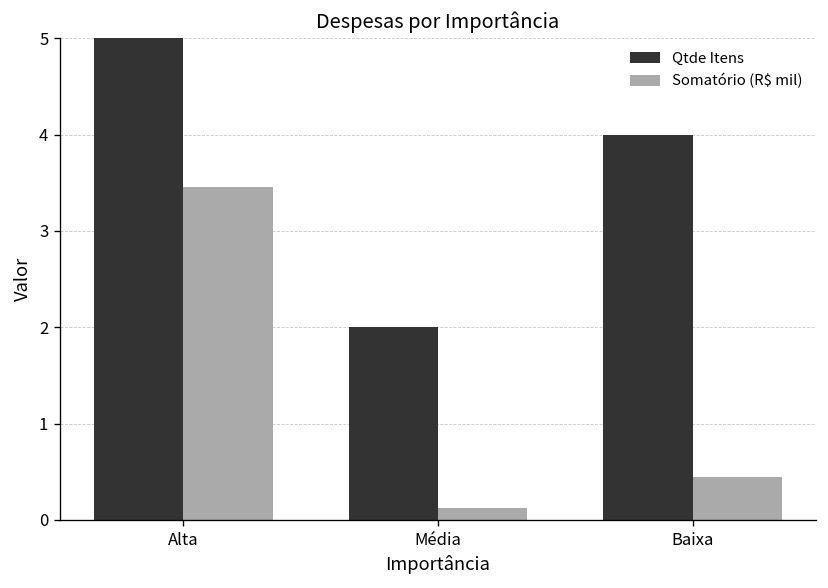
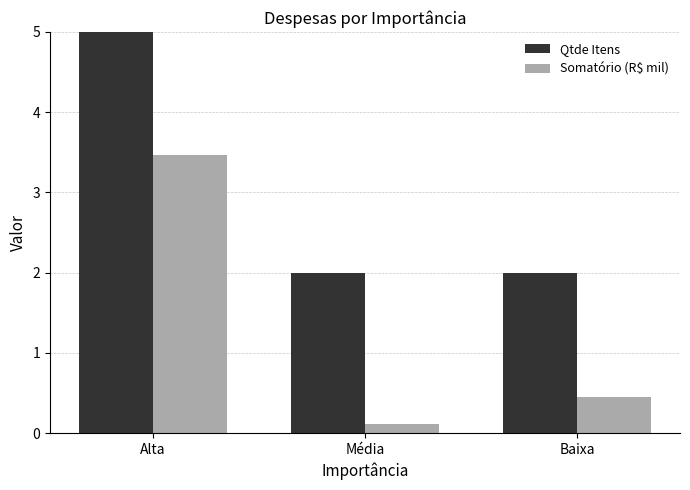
  {
    "Qtde Itens": {
      "Média": 2,
-     "Baixa": 4
+     "Baixa": 2
    },
    "Somatório (R$ mil)": {
      "Alta": 3.5,
      "Média": 0.1,
      "Baixa": 0.5
    }
  }
